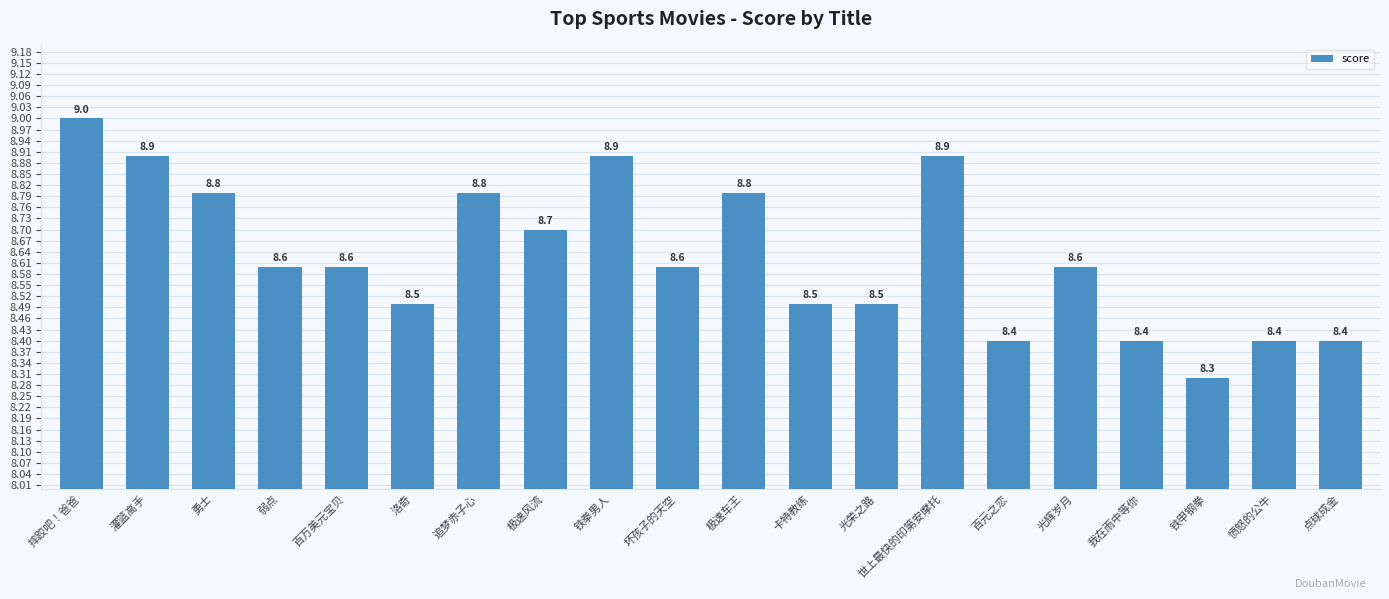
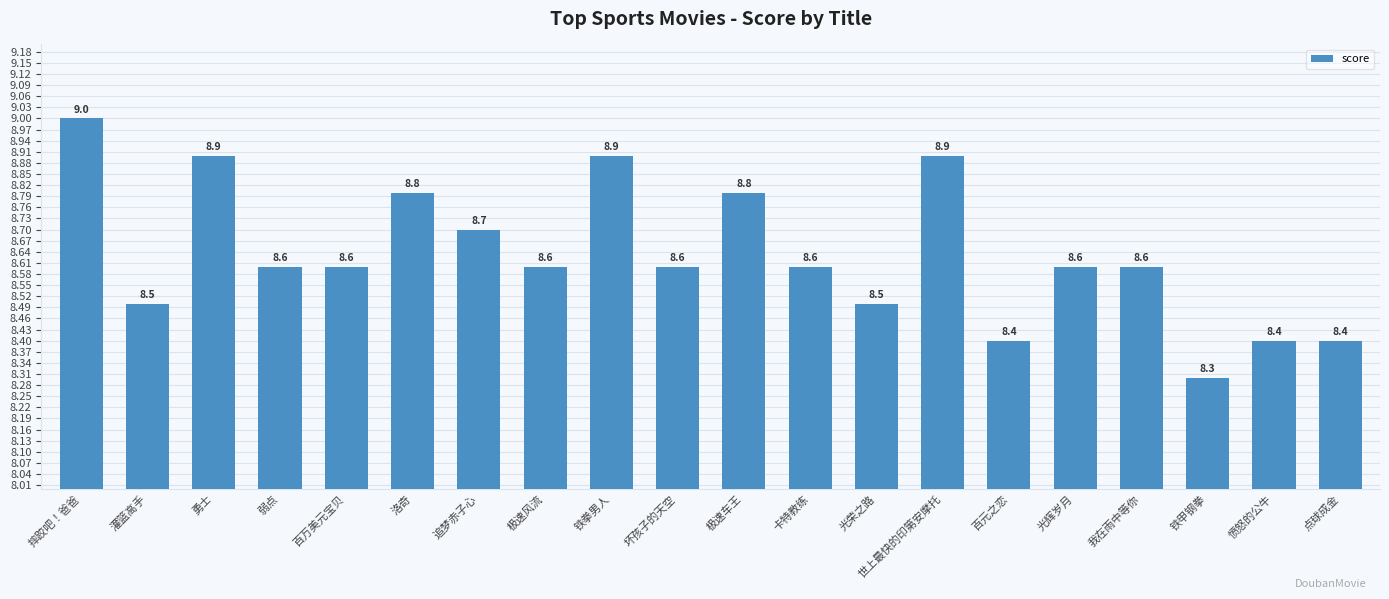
  {
    "摔跤吧！爸爸": 9.0,
-   "灌篮高手": 8.9,
-   "勇士": 8.8,
+   "灌篮高手": 8.5,
+   "勇士": 8.9,
    "弱点": 8.6,
    "百万美元宝贝": 8.6,
-   "洛奇": 8.5,
-   "追梦赤子心": 8.8,
-   "极速风流": 8.7,
+   "洛奇": 8.8,
+   "追梦赤子心": 8.7,
+   "极速风流": 8.6,
    "铁拳男人": 8.9,
    "坏孩子的天空": 8.6,
    "极速车王": 8.8,
-   "卡特教练": 8.5,
+   "卡特教练": 8.6,
    "光荣之路": 8.5,
    "世上最快的印第安摩托": 8.9,
    "百元之恋": 8.4,
    "光辉岁月": 8.6,
-   "我在雨中等你": 8.4,
+   "我在雨中等你": 8.6,
    "铁甲钢拳": 8.3,
    "愤怒的公牛": 8.4,
    "点球成金": 8.4
  }
